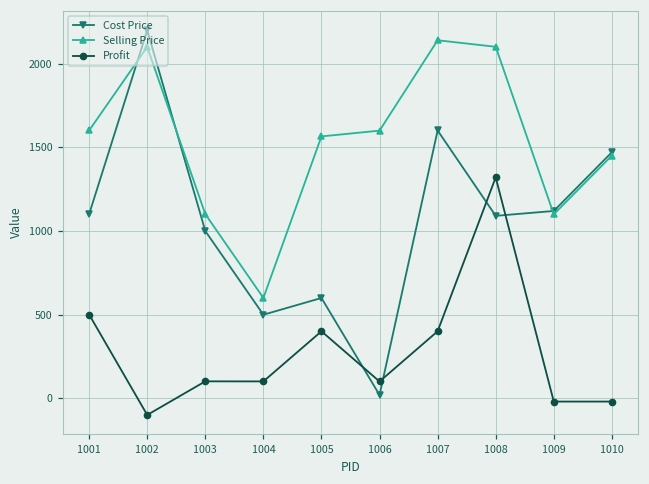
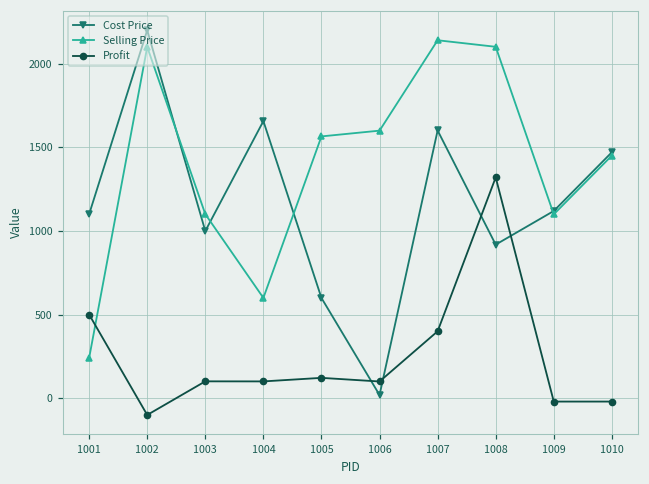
  {
    "Cost Price": {
      "1001": 1100,
      "1003": 1000,
-     "1004": 500,
+     "1004": 1660,
      "1005": 600,
      "1006": 20,
      "1007": 1600,
-     "1008": 1090,
+     "1008": 920,
      "1009": 1120,
      "1010": 1470
    },
    "Selling Price": {
-     "1001": 1600,
+     "1001": 240,
      "1003": 1100,
      "1004": 600,
      "1005": 1560,
      "1006": 1600,
      "1007": 2140,
      "1008": 2100,
      "1009": 1100,
      "1010": 1450
    },
    "Profit": {
      "1001": 500,
      "1002": -100,
      "1003": 100,
      "1004": 100,
-     "1005": 400,
+     "1005": 120,
      "1006": 100,
      "1007": 400,
      "1008": 1320,
      "1009": -20,
      "1010": -20
    }
  }
